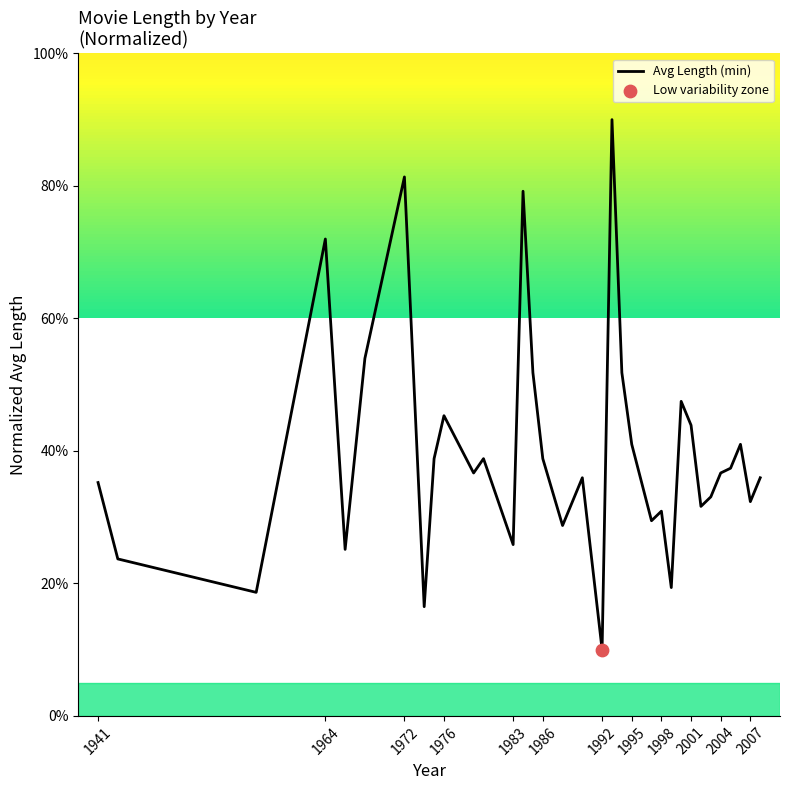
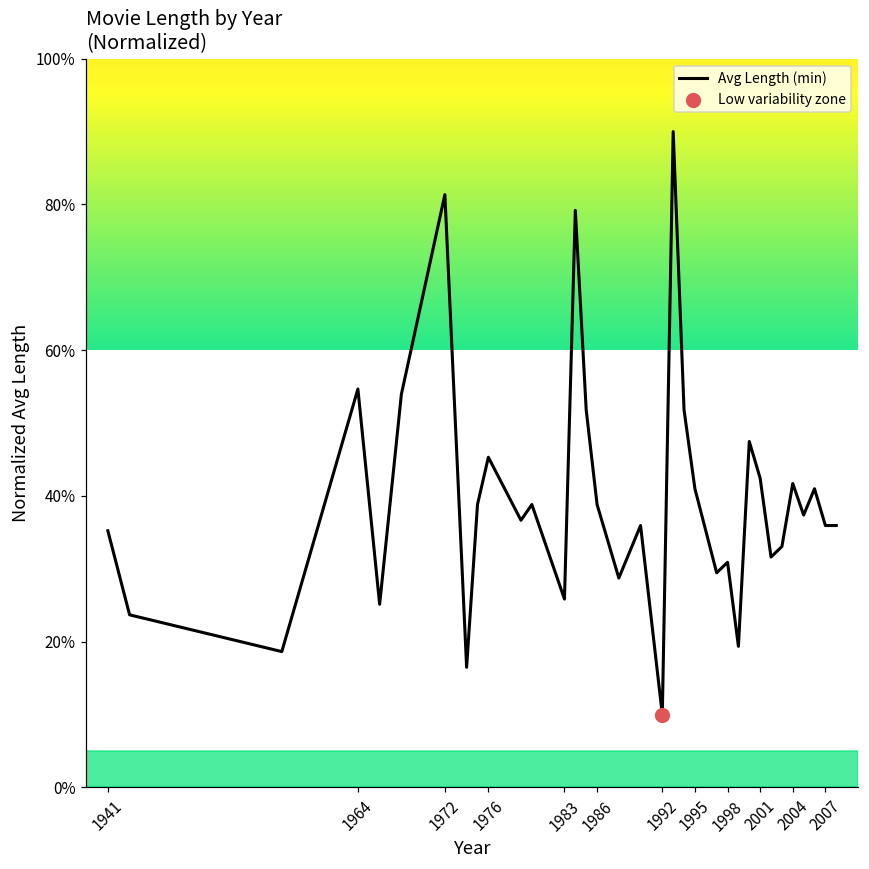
  {
    "Avg Length (min)": {
      "1941": "35%",
-     "1964": "72%",
+     "1964": "55%",
      "1972": "81%",
      "1976": "45%",
      "1983": "26%",
      "1986": "39%",
      "1995": "41%",
      "1998": "31%",
-     "2001": "44%",
-     "2004": "37%",
-     "2007": "32%"
+     "2001": "42%",
+     "2004": "42%",
+     "2007": "36%"
    }
  }
